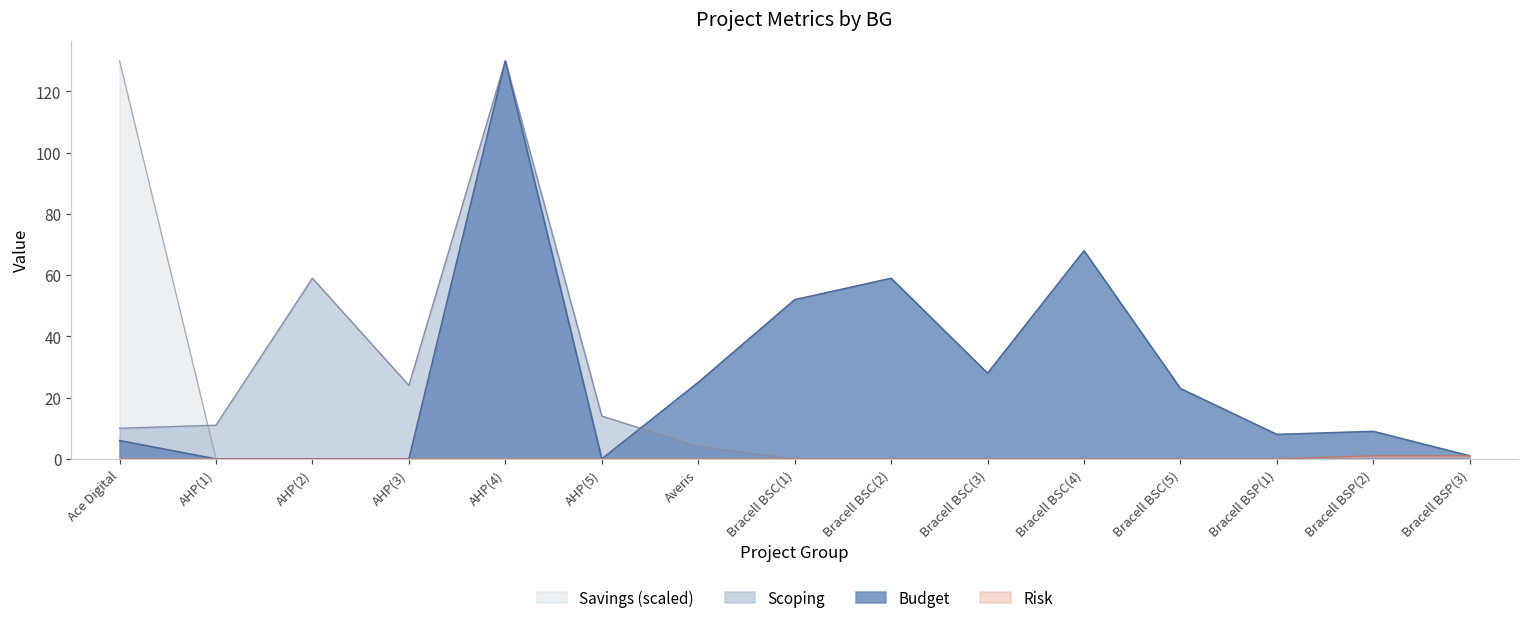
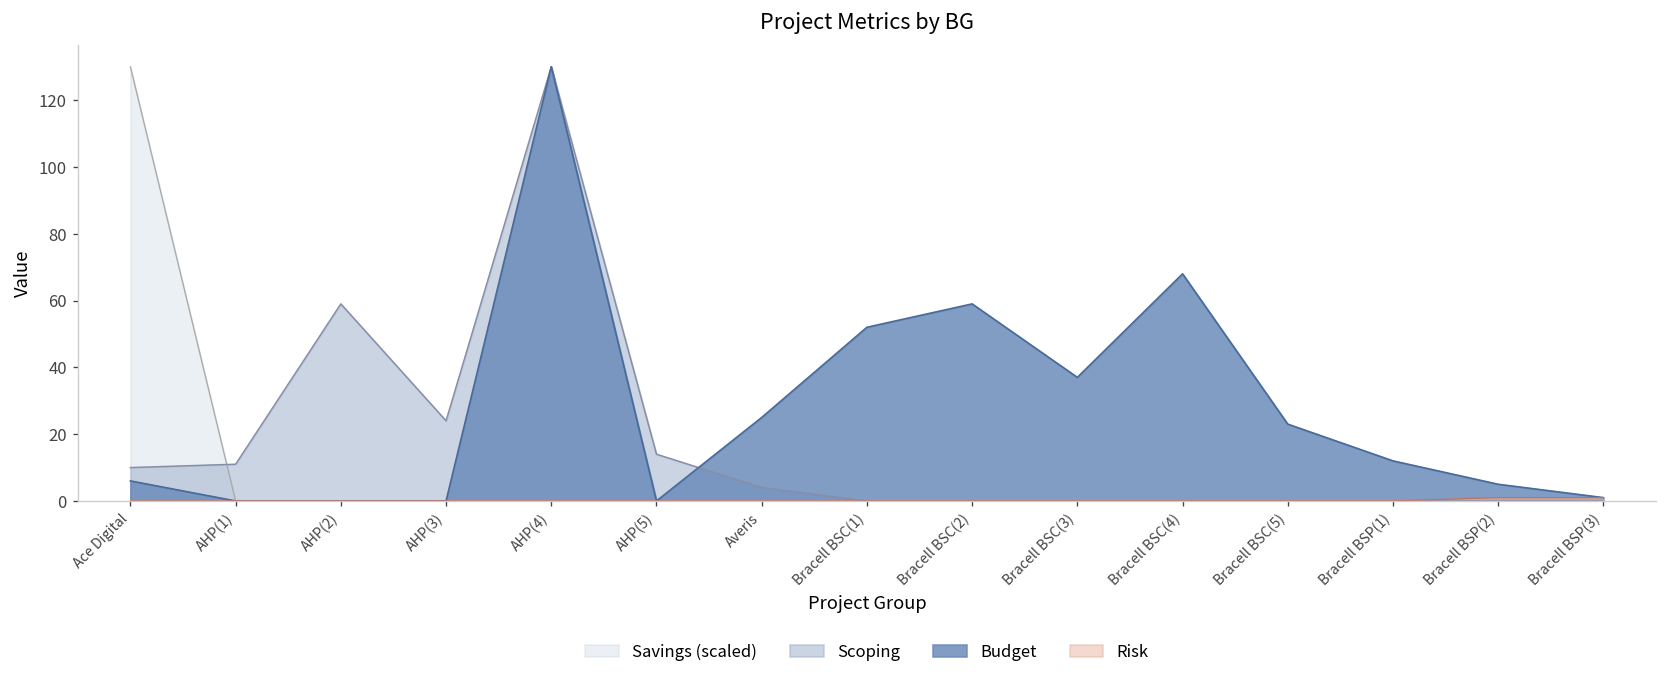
  {
    "Budget": {
      "Ace Digital": 6,
      "Averis": 25,
      "Bracell BSC(1)": 52,
      "Bracell BSC(2)": 59,
-     "Bracell BSC(3)": 28,
+     "Bracell BSC(3)": 37,
      "Bracell BSC(4)": 68,
      "Bracell BSC(5)": 23,
-     "Bracell BSP(1)": 8,
-     "Bracell BSP(2)": 9
+     "Bracell BSP(1)": 12,
+     "Bracell BSP(2)": 5
    },
    "Risk": {
      "Ace Digital": 0,
      "Bracell BSP(2)": 1
    }
  }
